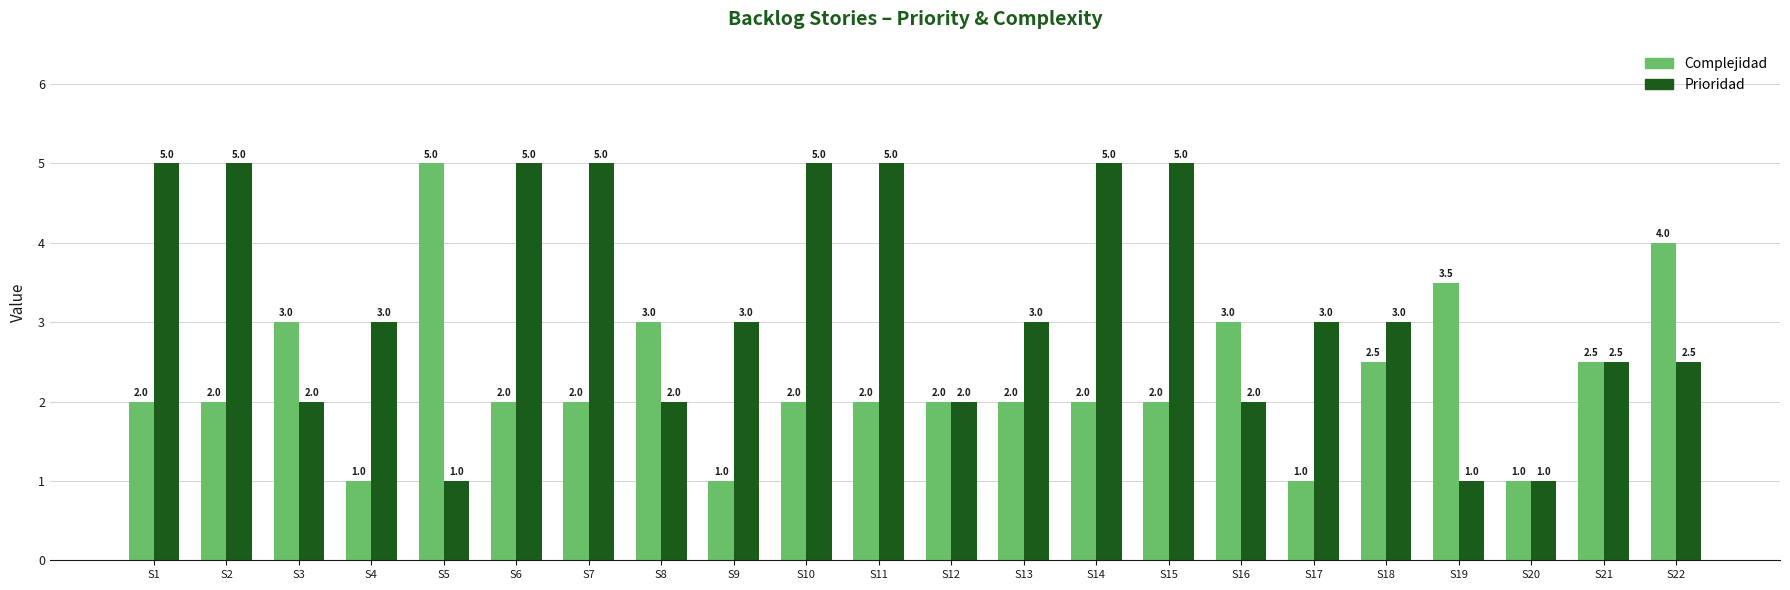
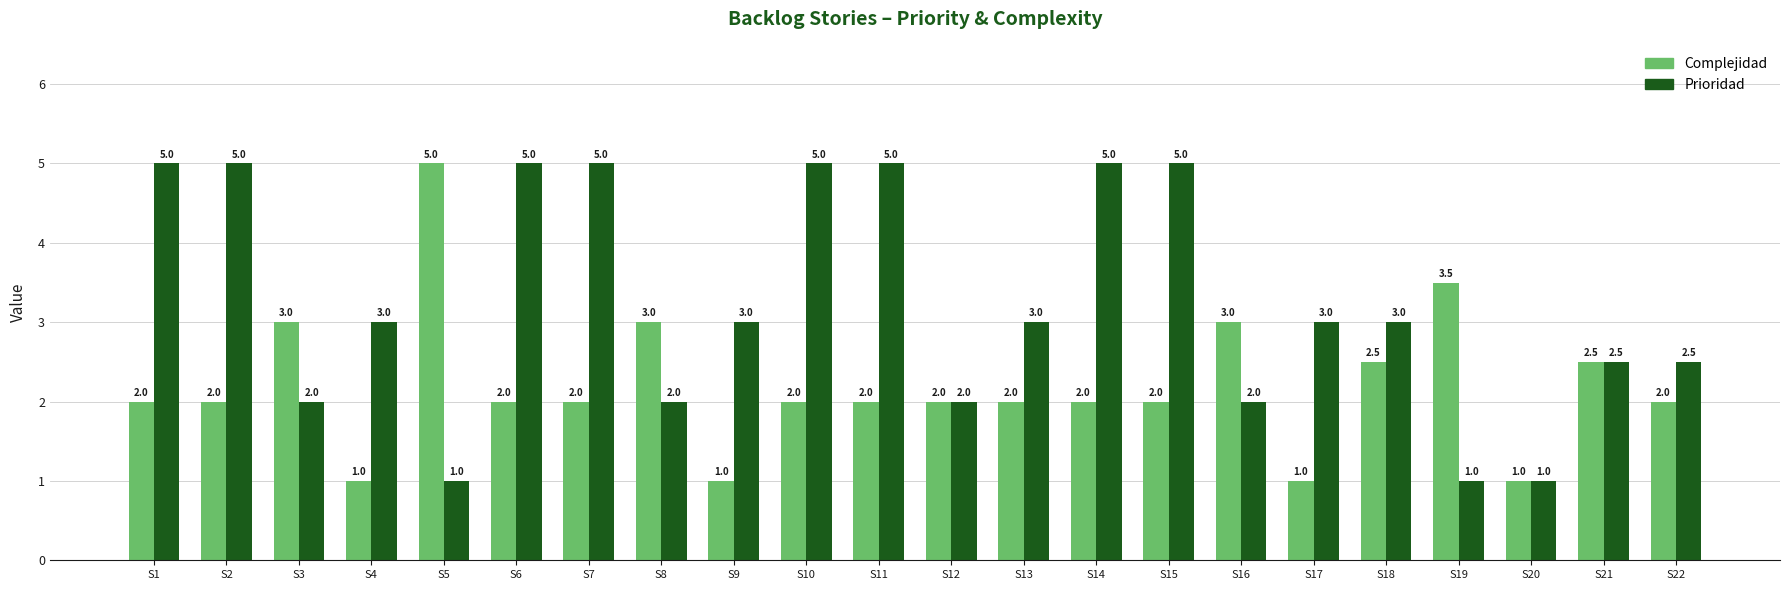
  {
    "Complejidad": {
      "S1": 2.0,
      "S2": 2.0,
      "S3": 3.0,
      "S4": 1.0,
      "S5": 5.0,
      "S6": 2.0,
      "S7": 2.0,
      "S8": 3.0,
      "S9": 1.0,
      "S10": 2.0,
      "S11": 2.0,
      "S12": 2.0,
      "S13": 2.0,
      "S14": 2.0,
      "S15": 2.0,
      "S16": 3.0,
      "S17": 1.0,
      "S18": 2.5,
      "S19": 3.5,
      "S20": 1.0,
      "S21": 2.5,
-     "S22": 4.0
+     "S22": 2.0
    },
    "Prioridad": {
      "S1": 5.0,
      "S2": 5.0,
      "S3": 2.0,
      "S4": 3.0,
      "S5": 1.0,
      "S6": 5.0,
      "S7": 5.0,
      "S8": 2.0,
      "S9": 3.0,
      "S10": 5.0,
      "S11": 5.0,
      "S12": 2.0,
      "S13": 3.0,
      "S14": 5.0,
      "S15": 5.0,
      "S16": 2.0,
      "S17": 3.0,
      "S18": 3.0,
      "S19": 1.0,
      "S20": 1.0,
      "S21": 2.5,
      "S22": 2.5
    }
  }
